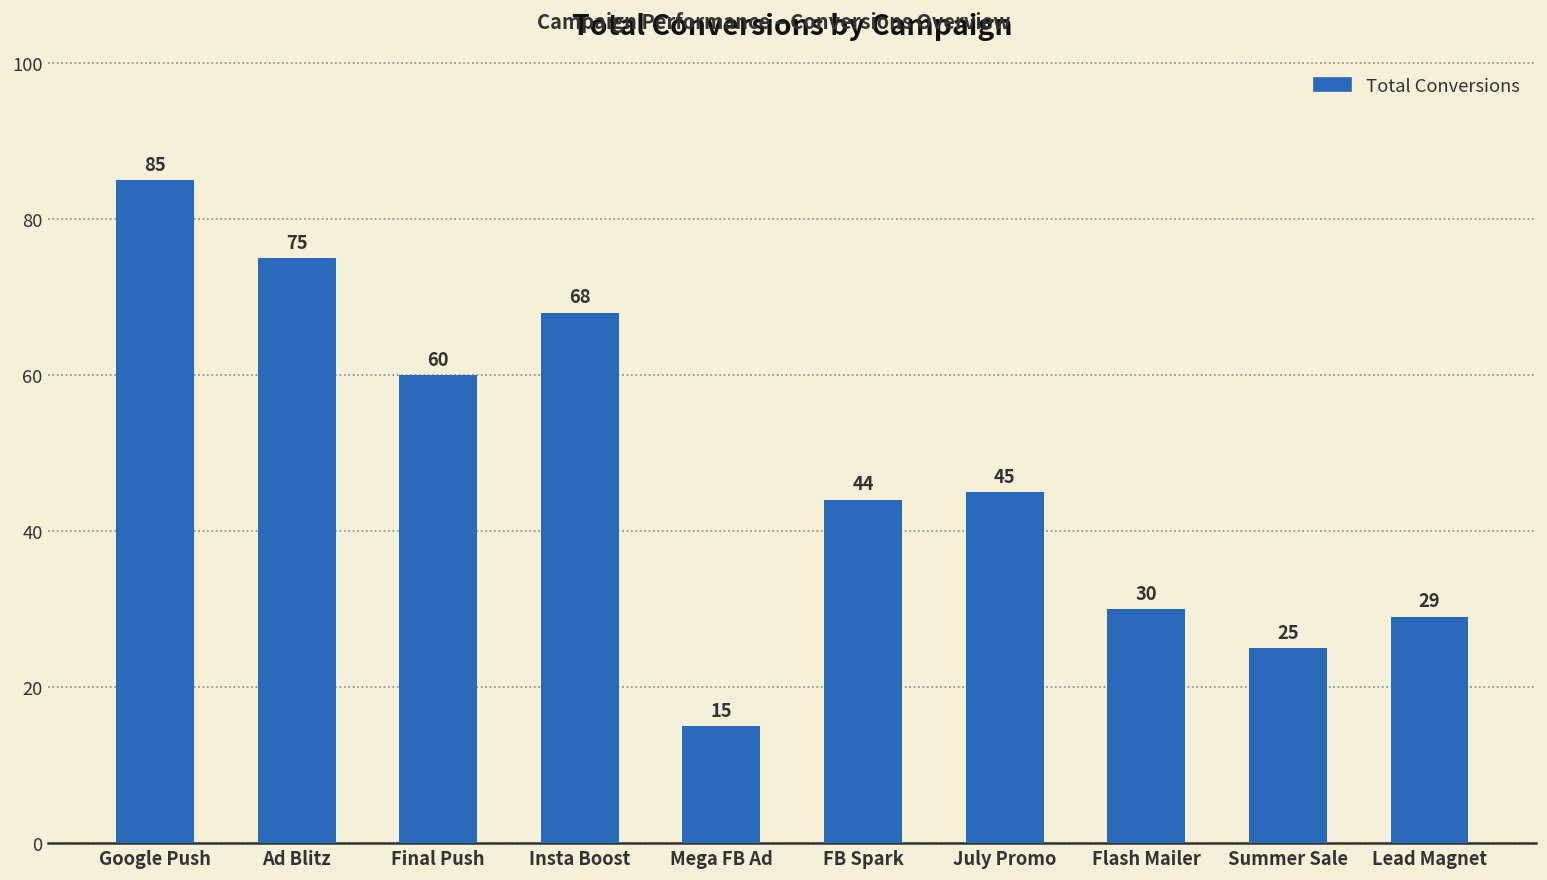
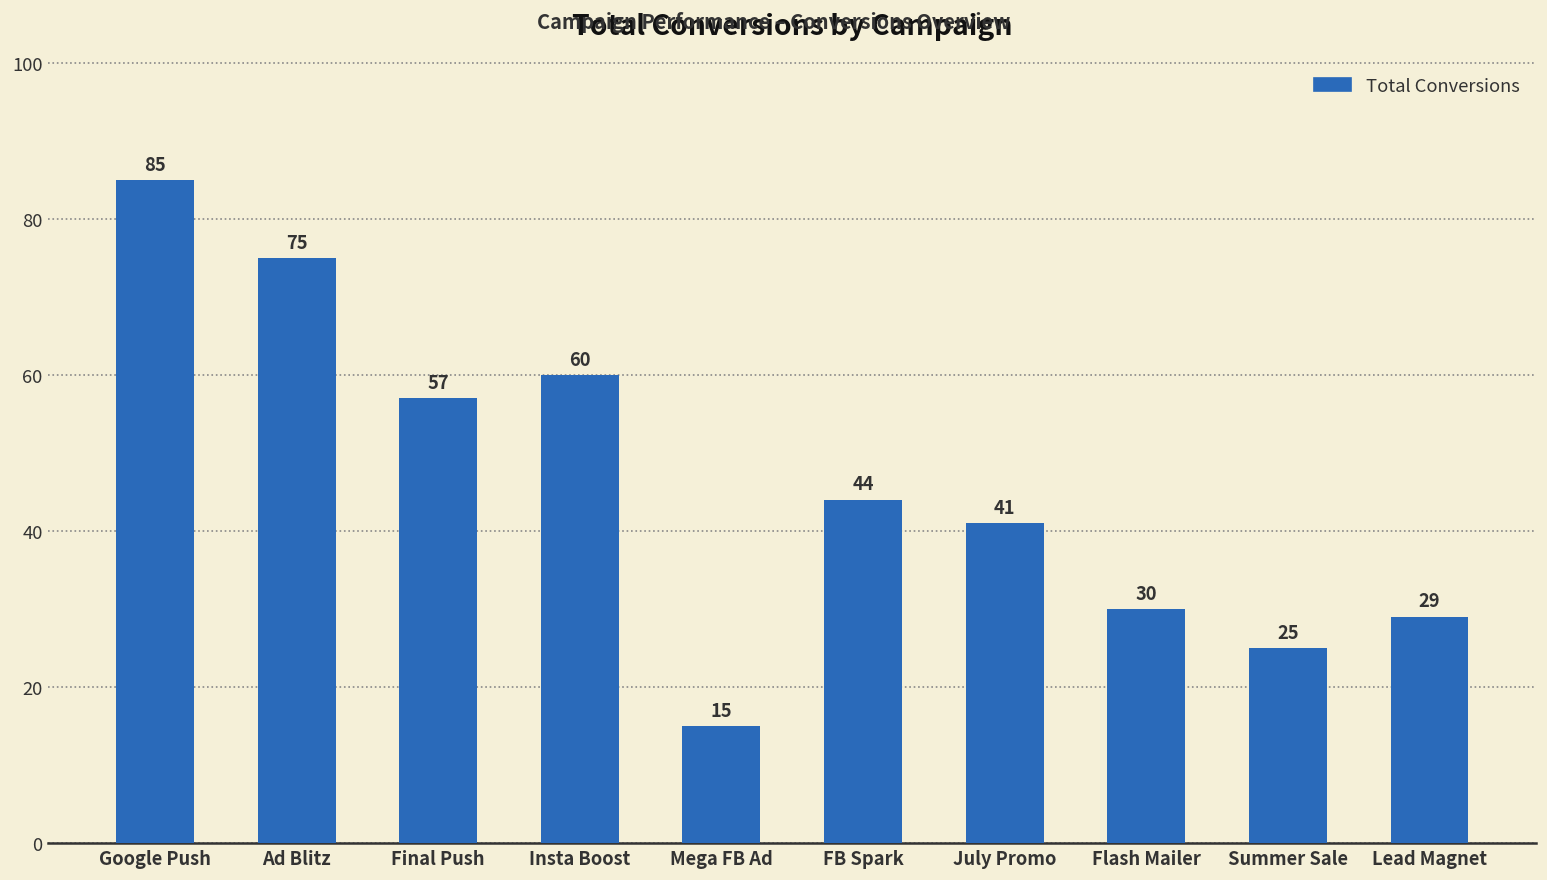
  {
    "Google Push": 85,
    "Ad Blitz": 75,
-   "Final Push": 60,
-   "Insta Boost": 68,
+   "Final Push": 57,
+   "Insta Boost": 60,
    "Mega FB Ad": 15,
    "FB Spark": 44,
-   "July Promo": 45,
+   "July Promo": 41,
    "Flash Mailer": 30,
    "Summer Sale": 25,
    "Lead Magnet": 29
  }
